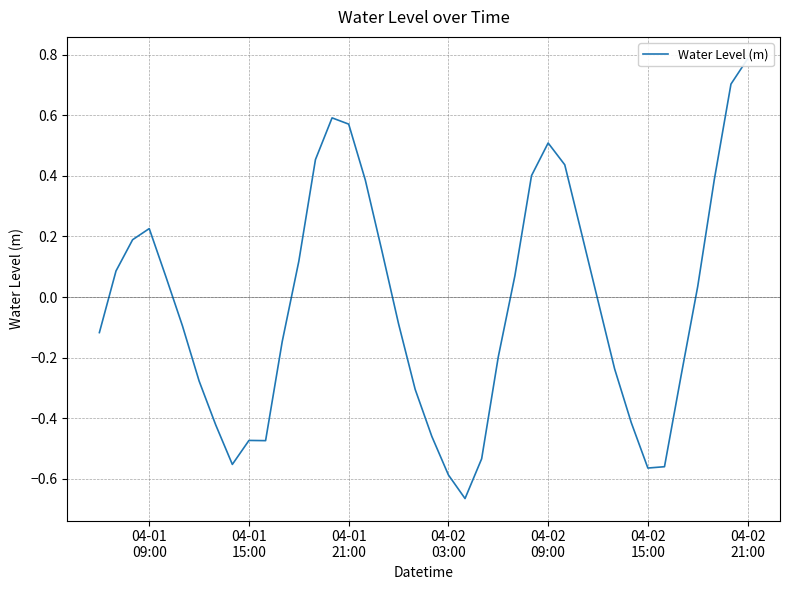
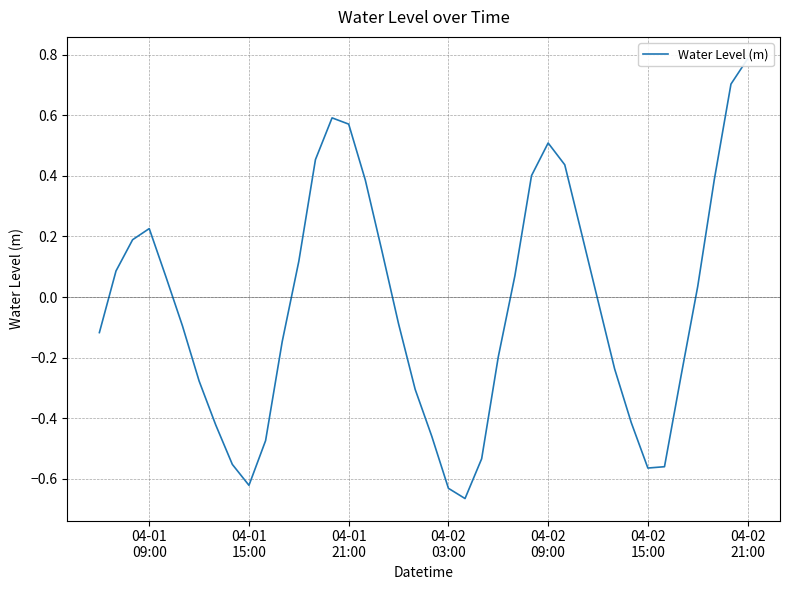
  {
    "04-01 09:00": 0.23,
-   "04-01 15:00": -0.47,
+   "04-01 15:00": -0.62,
    "04-01 21:00": 0.57,
-   "04-02 03:00": -0.59,
+   "04-02 03:00": -0.63,
    "04-02 09:00": 0.51,
    "04-02 15:00": -0.56
  }
